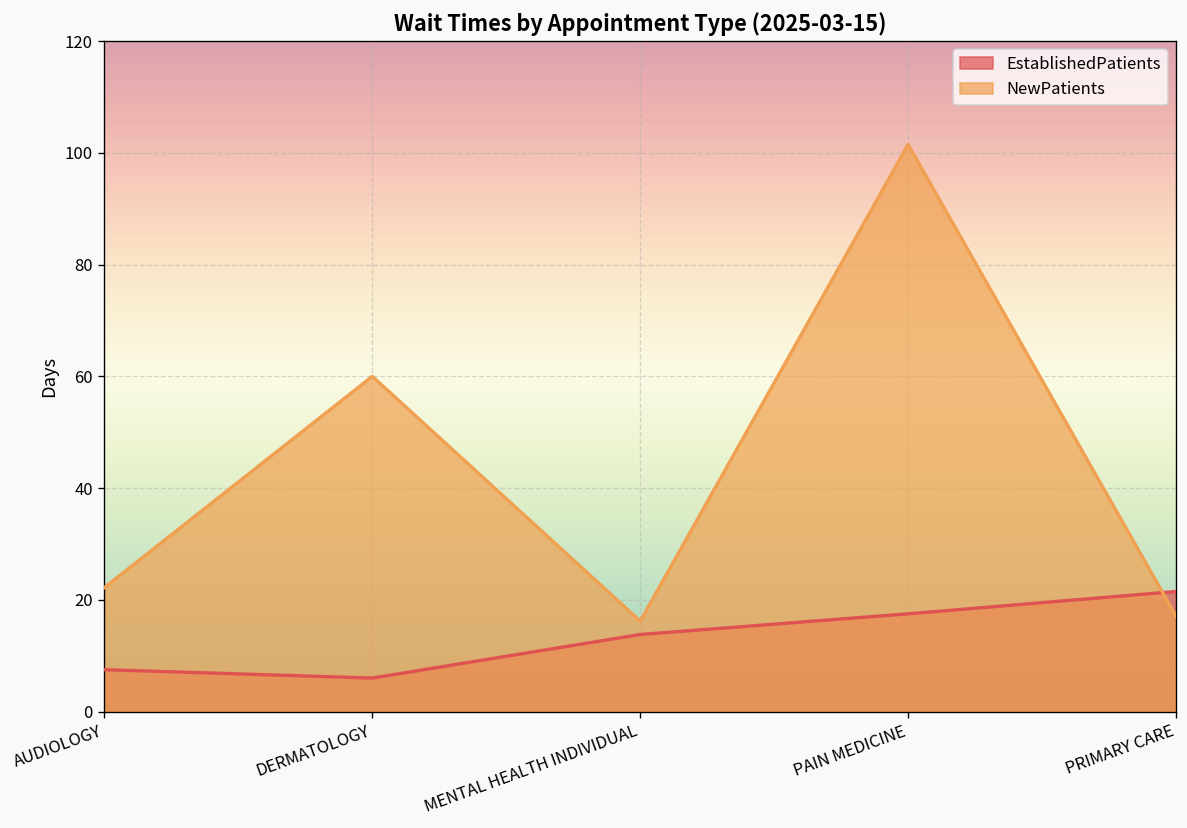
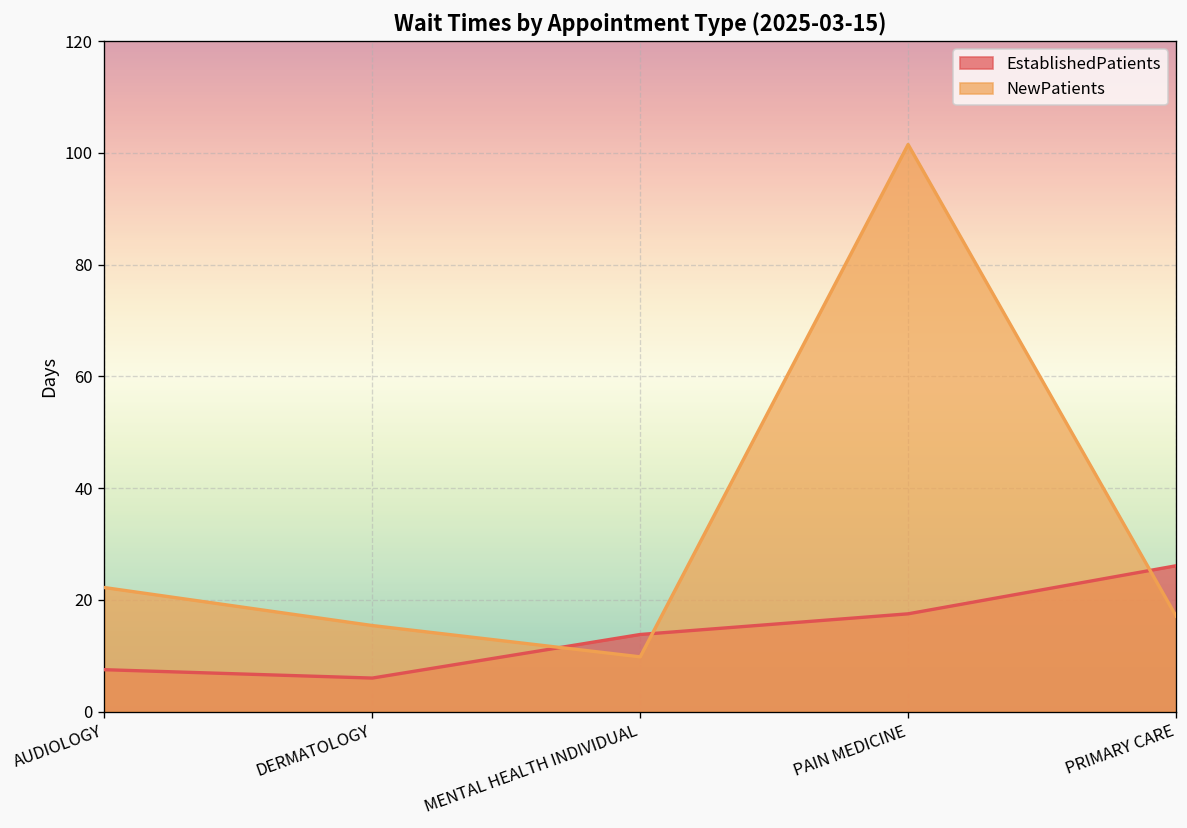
  {
    "EstablishedPatients": {
      "AUDIOLOGY": 8,
      "DERMATOLOGY": 6,
      "MENTAL HEALTH INDIVIDUAL": 14,
      "PAIN MEDICINE": 18,
-     "PRIMARY CARE": 22
+     "PRIMARY CARE": 26
    },
    "NewPatients": {
      "AUDIOLOGY": 22,
-     "DERMATOLOGY": 60,
-     "MENTAL HEALTH INDIVIDUAL": 16,
+     "DERMATOLOGY": 15,
+     "MENTAL HEALTH INDIVIDUAL": 10,
      "PAIN MEDICINE": 102,
      "PRIMARY CARE": 17
    }
  }
